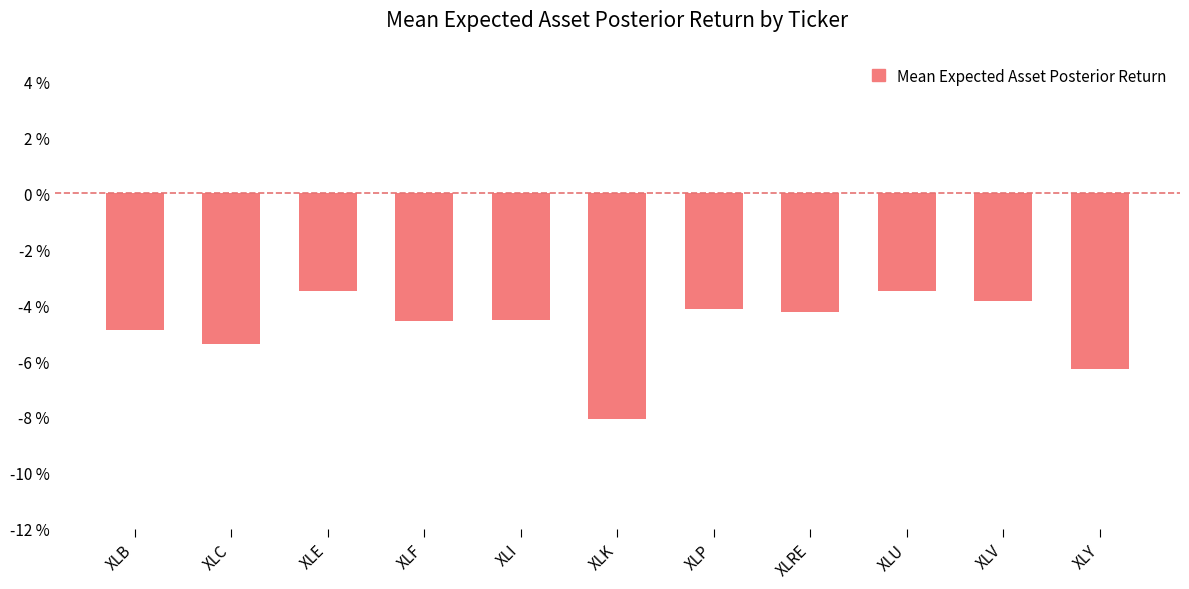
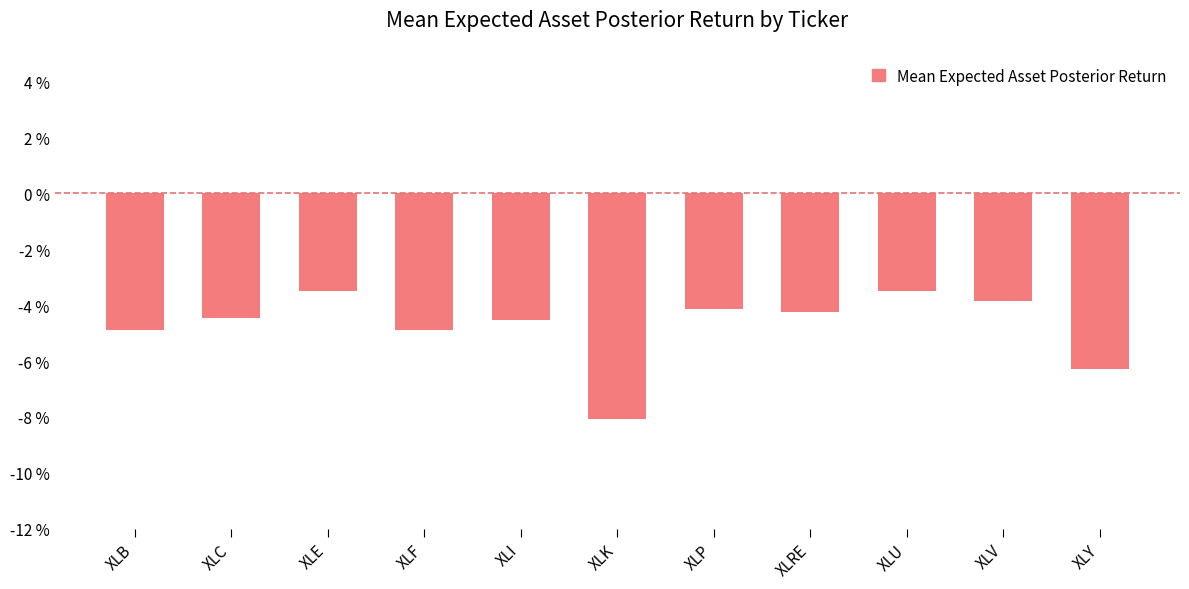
  {
    "XLB": "-4.9 %",
-   "XLC": "-5.4 %",
+   "XLC": "-4.5 %",
    "XLE": "-3.5 %",
-   "XLF": "-4.6 %",
+   "XLF": "-4.9 %",
    "XLI": "-4.5 %",
    "XLK": "-8.1 %",
    "XLP": "-4.1 %",
    "XLRE": "-4.2 %",
    "XLU": "-3.5 %",
    "XLV": "-3.8 %",
    "XLY": "-6.3 %"
  }
